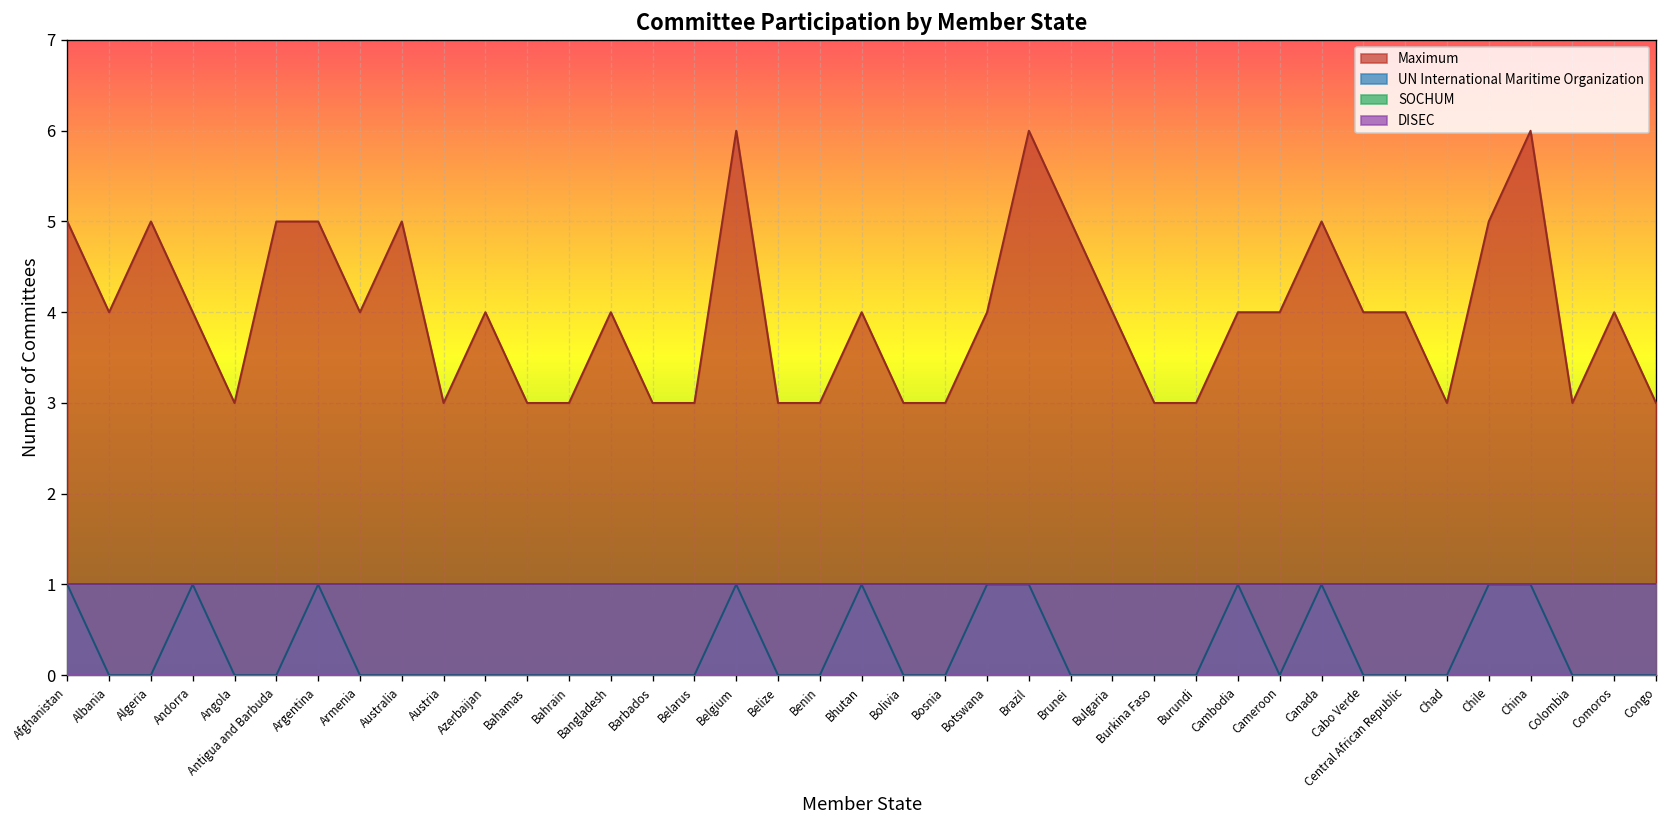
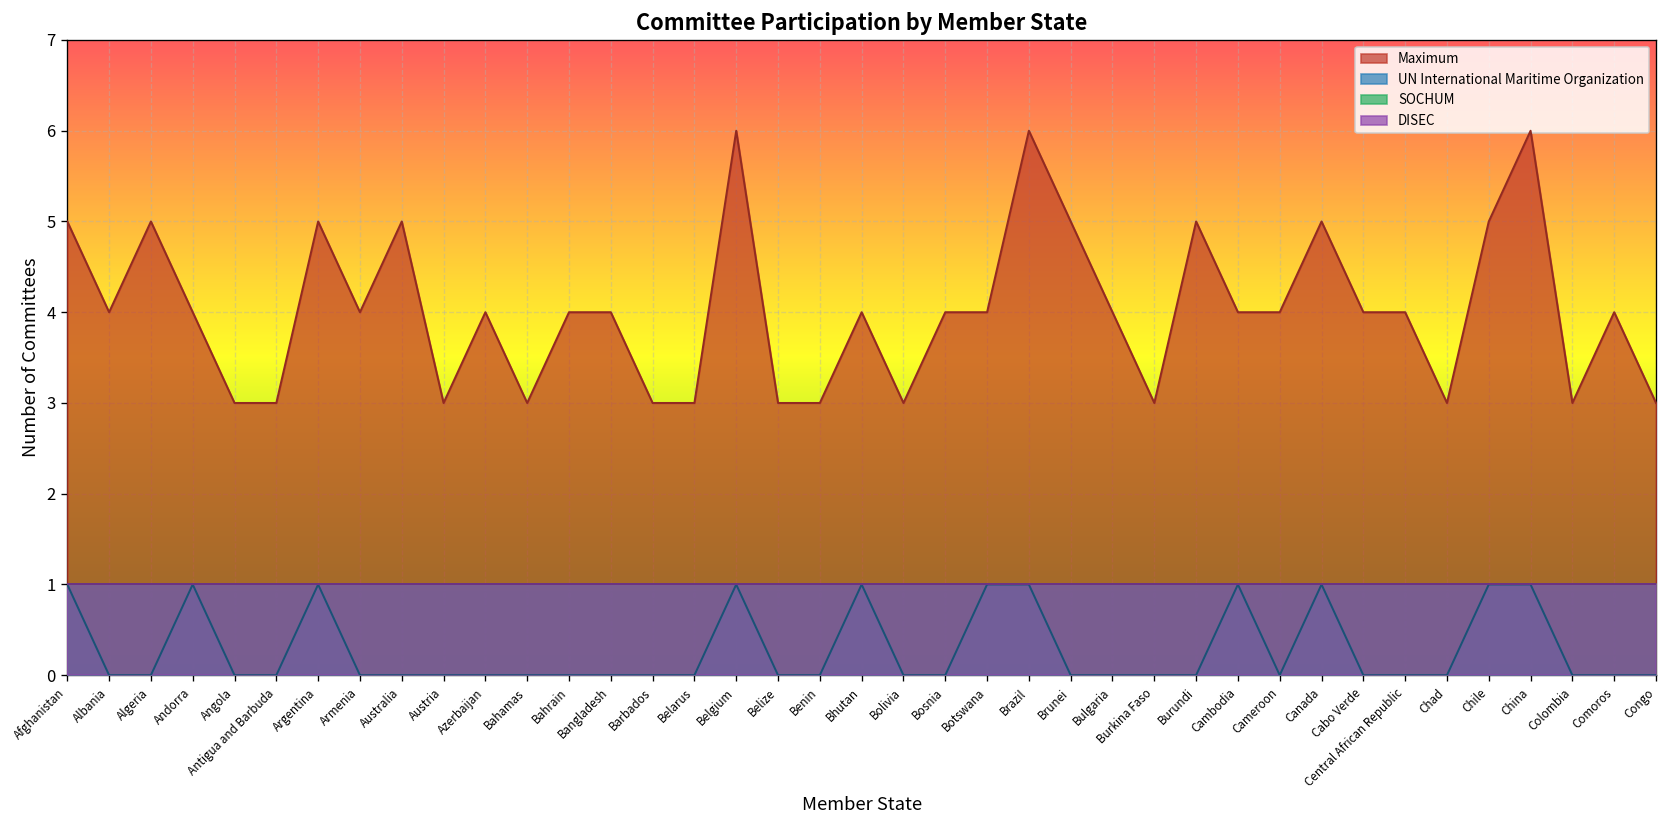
  {
    "Maximum": {
      "Afghanistan": 5,
      "Albania": 4,
      "Algeria": 5,
      "Andorra": 4,
      "Angola": 3,
-     "Antigua and Barbuda": 5,
+     "Antigua and Barbuda": 3,
      "Argentina": 5,
      "Armenia": 4,
      "Australia": 5,
      "Austria": 3,
      "Azerbaijan": 4,
      "Bahamas": 3,
-     "Bahrain": 3,
+     "Bahrain": 4,
      "Bangladesh": 4,
      "Barbados": 3,
      "Belarus": 3,
      "Belgium": 6,
      "Belize": 3,
      "Benin": 3,
      "Bhutan": 4,
      "Bolivia": 3,
-     "Bosnia": 3,
+     "Bosnia": 4,
      "Botswana": 4,
      "Brazil": 6,
      "Brunei": 5,
      "Bulgaria": 4,
      "Burkina Faso": 3,
-     "Burundi": 3,
+     "Burundi": 5,
      "Cambodia": 4,
      "Cameroon": 4,
      "Canada": 5,
      "Cabo Verde": 4,
      "Central African Republic": 4,
      "Chad": 3,
      "Chile": 5,
      "China": 6,
      "Colombia": 3,
      "Comoros": 4,
      "Congo": 3
    },
    "UN International Maritime Organization": {
      "Albania": 0,
      "Algeria": 0,
      "Angola": 0,
      "Antigua and Barbuda": 0,
      "Armenia": 0,
      "Australia": 0,
      "Austria": 0,
      "Azerbaijan": 0,
      "Bahamas": 0,
      "Bahrain": 0,
      "Bangladesh": 0,
      "Barbados": 0,
      "Belarus": 0,
      "Belize": 0,
      "Benin": 0,
      "Bolivia": 0,
      "Bosnia": 0,
      "Brunei": 0,
      "Bulgaria": 0,
      "Burkina Faso": 0,
      "Burundi": 0,
      "Cameroon": 0,
      "Cabo Verde": 0,
      "Central African Republic": 0,
      "Chad": 0,
      "Colombia": 0,
      "Comoros": 0,
      "Congo": 0
    },
    "DISEC": {
      "Albania": 1,
      "Algeria": 1,
      "Angola": 1,
      "Antigua and Barbuda": 1,
      "Armenia": 1,
      "Australia": 1,
      "Austria": 1,
      "Azerbaijan": 1,
      "Bahamas": 1,
      "Bahrain": 1,
      "Bangladesh": 1,
      "Barbados": 1,
      "Belarus": 1,
      "Belize": 1,
      "Benin": 1,
      "Bolivia": 1,
      "Bosnia": 1,
      "Brunei": 1,
      "Bulgaria": 1,
      "Burkina Faso": 1,
      "Burundi": 1,
      "Cameroon": 1,
      "Cabo Verde": 1,
      "Central African Republic": 1,
      "Chad": 1,
      "Colombia": 1,
      "Comoros": 1,
      "Congo": 1
    }
  }
